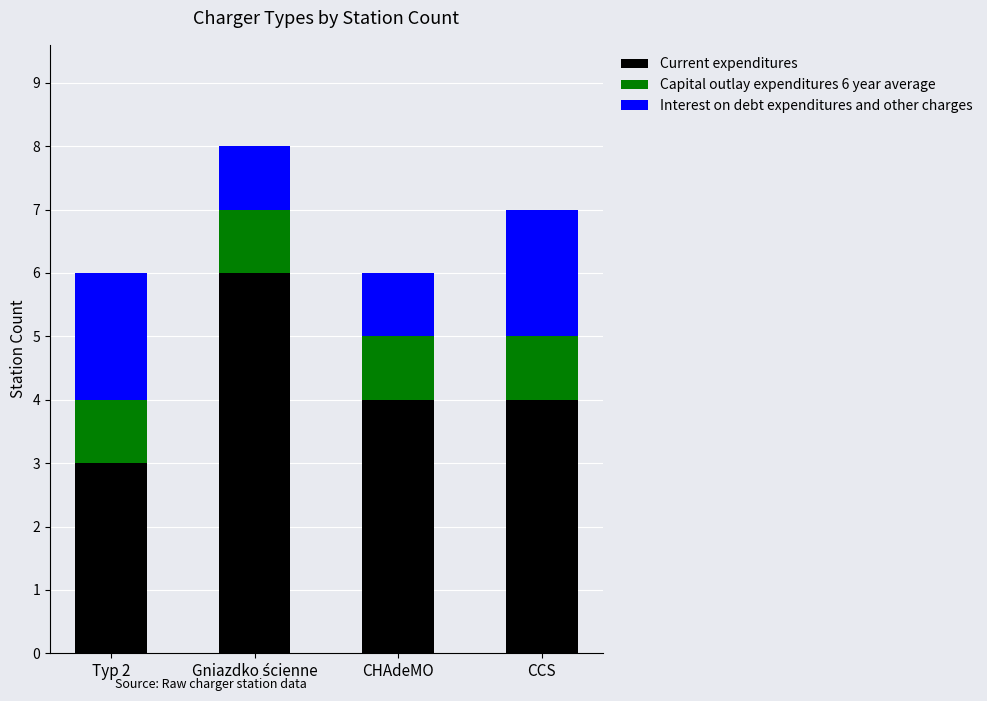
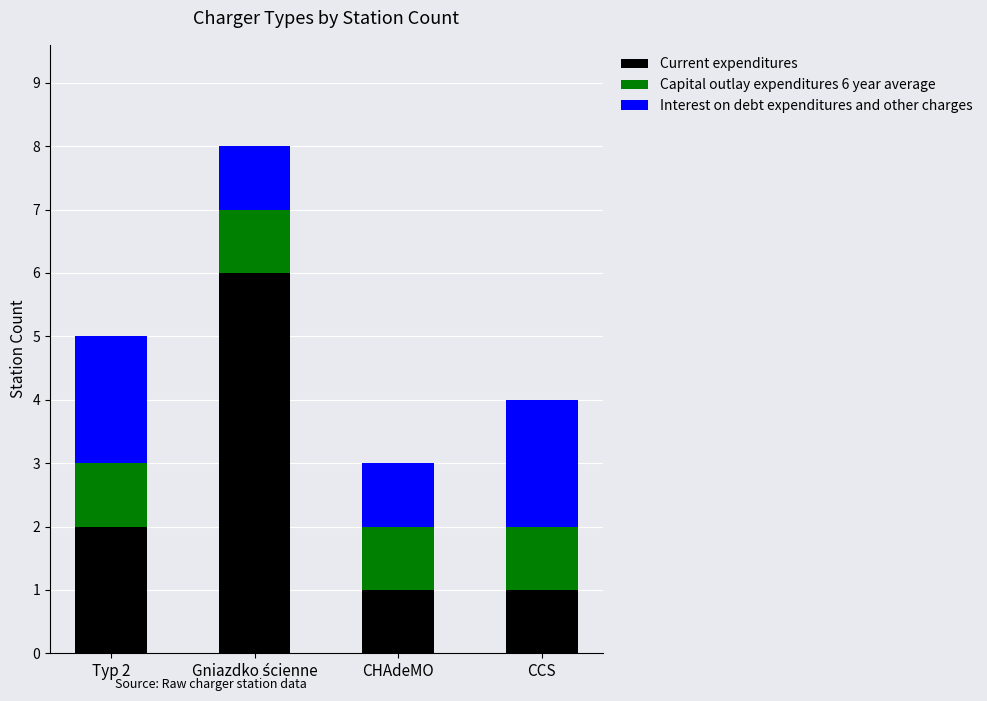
  {
    "Current expenditures": {
-     "Typ 2": 3,
+     "Typ 2": 2,
      "Gniazdko ścienne": 6,
-     "CHAdeMO": 4,
-     "CCS": 4
+     "CHAdeMO": 1,
+     "CCS": 1
    },
    "Capital outlay expenditures 6 year average": {
      "Typ 2": 1,
      "Gniazdko ścienne": 1,
      "CHAdeMO": 1,
      "CCS": 1
    },
    "Interest on debt expenditures and other charges": {
      "Typ 2": 2,
      "Gniazdko ścienne": 1,
      "CHAdeMO": 1,
      "CCS": 2
    }
  }
